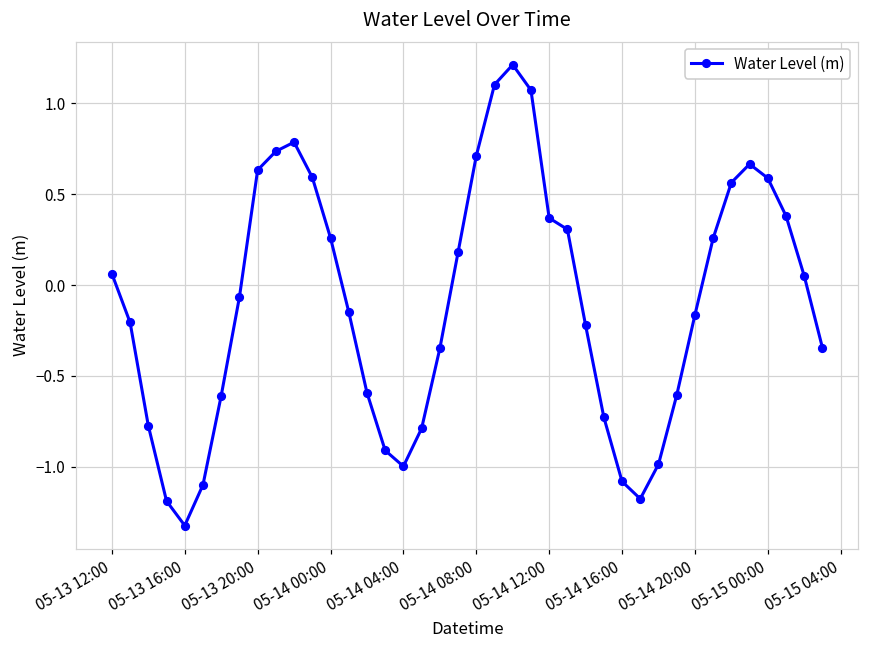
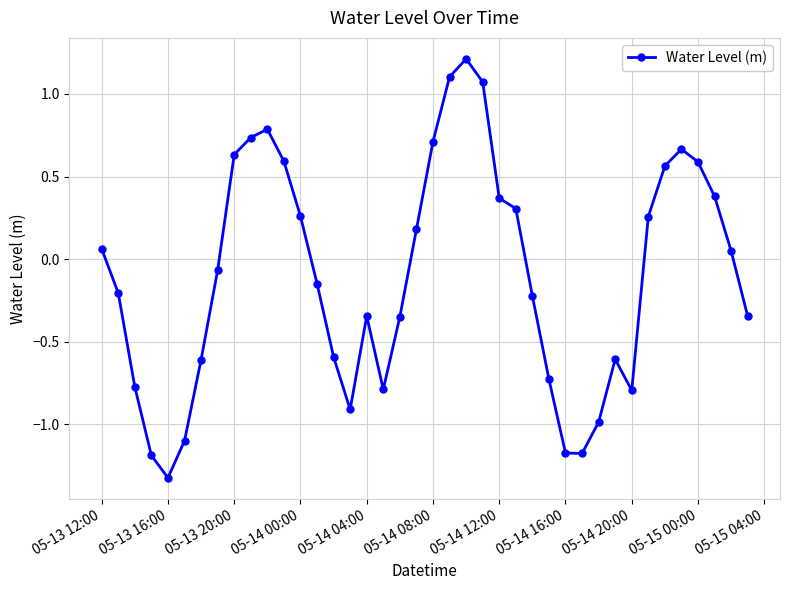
  {
    "05-13 12:00": 0.06,
    "05-13 16:00": -1.32,
    "05-13 20:00": 0.63,
    "05-14 00:00": 0.26,
-   "05-14 04:00": -1.00,
+   "05-14 04:00": -0.34,
    "05-14 08:00": 0.71,
    "05-14 12:00": 0.37,
-   "05-14 16:00": -1.08,
-   "05-14 20:00": -0.16,
+   "05-14 16:00": -1.17,
+   "05-14 20:00": -0.79,
    "05-15 00:00": 0.59
  }
